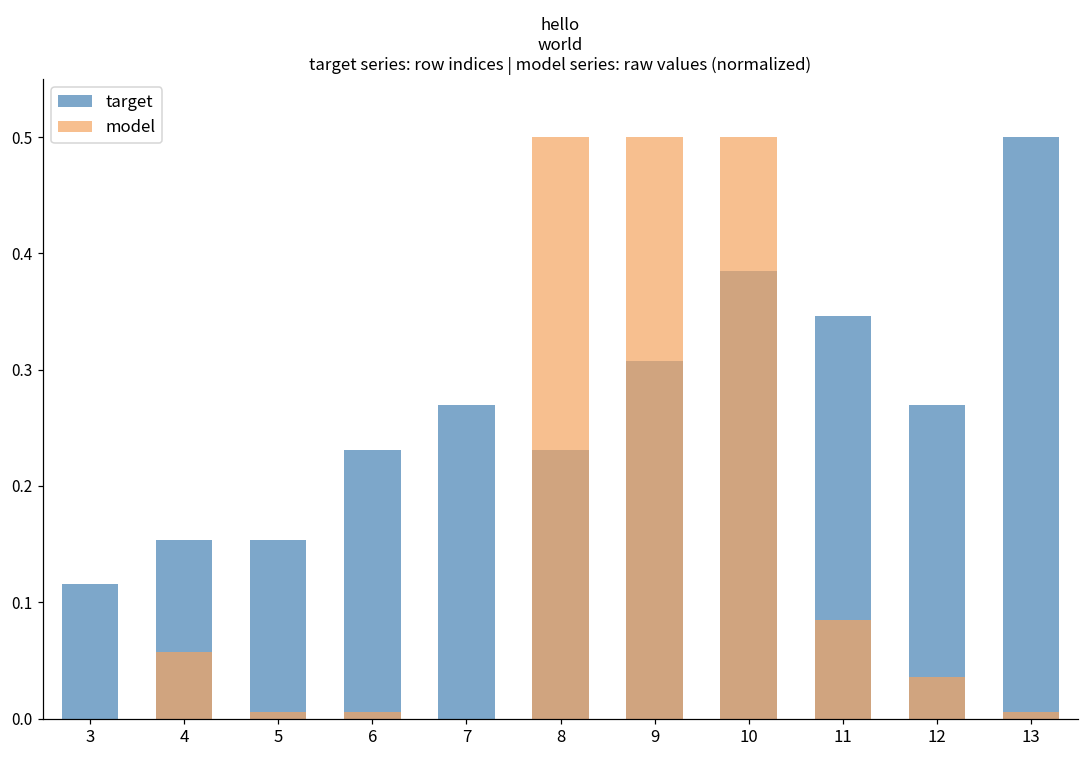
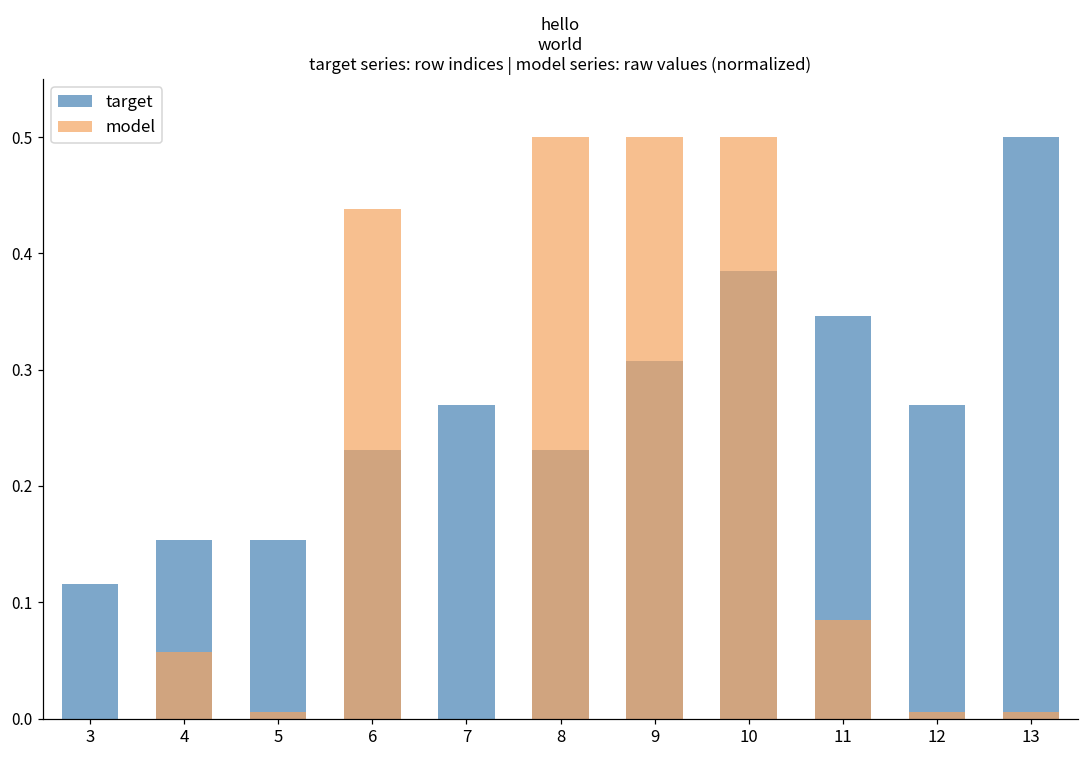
  {
    "target": {
      "3": 0.115,
      "4": 0.154,
      "5": 0.154,
      "7": 0.269,
      "11": 0.346,
      "12": 0.269,
      "13": 0.500
    },
    "model": {
-     "6": 0.005,
+     "6": 0.438,
      "8": 0.500,
      "9": 0.500,
      "10": 0.500,
-     "12": 0.036
+     "12": 0.005
    }
  }
